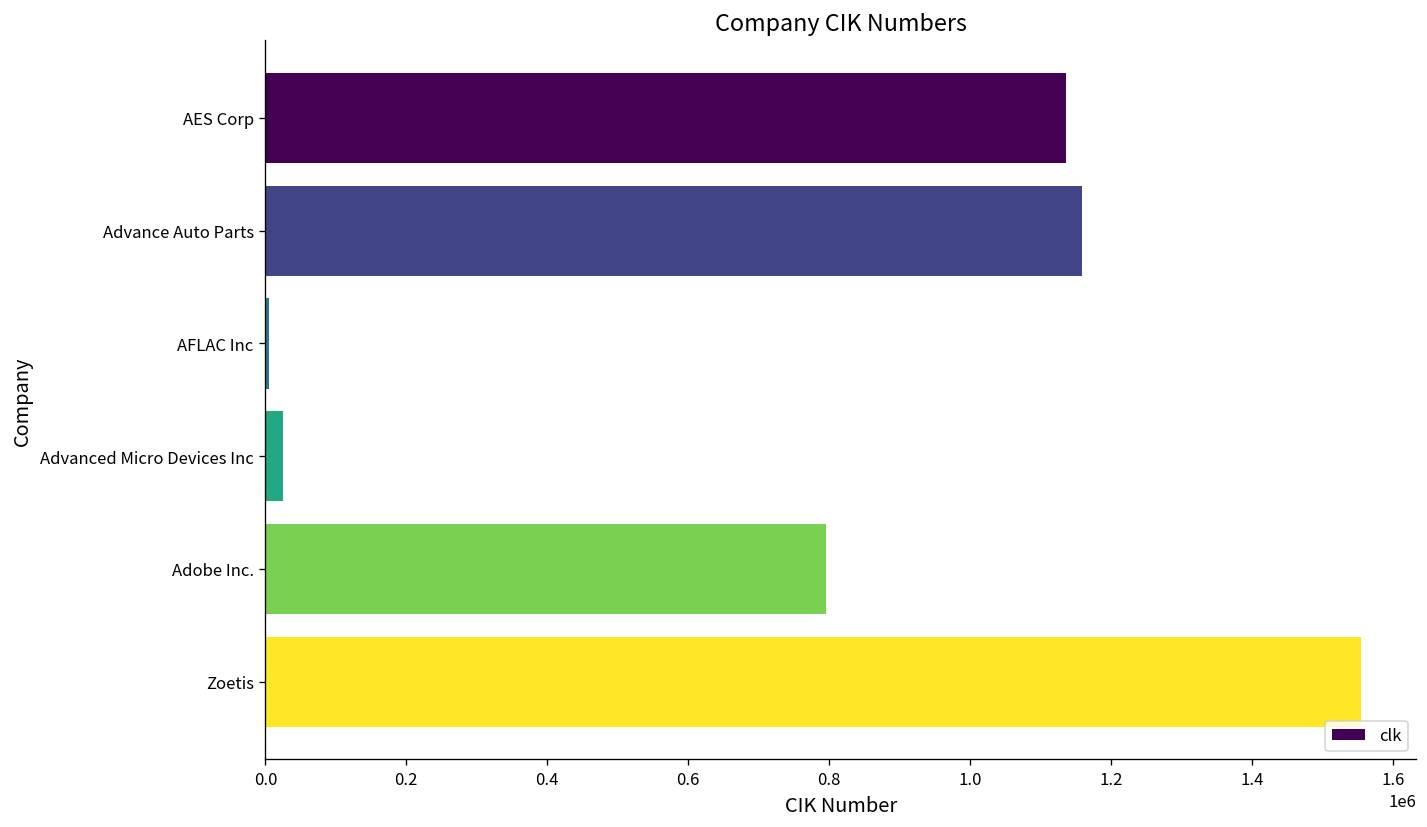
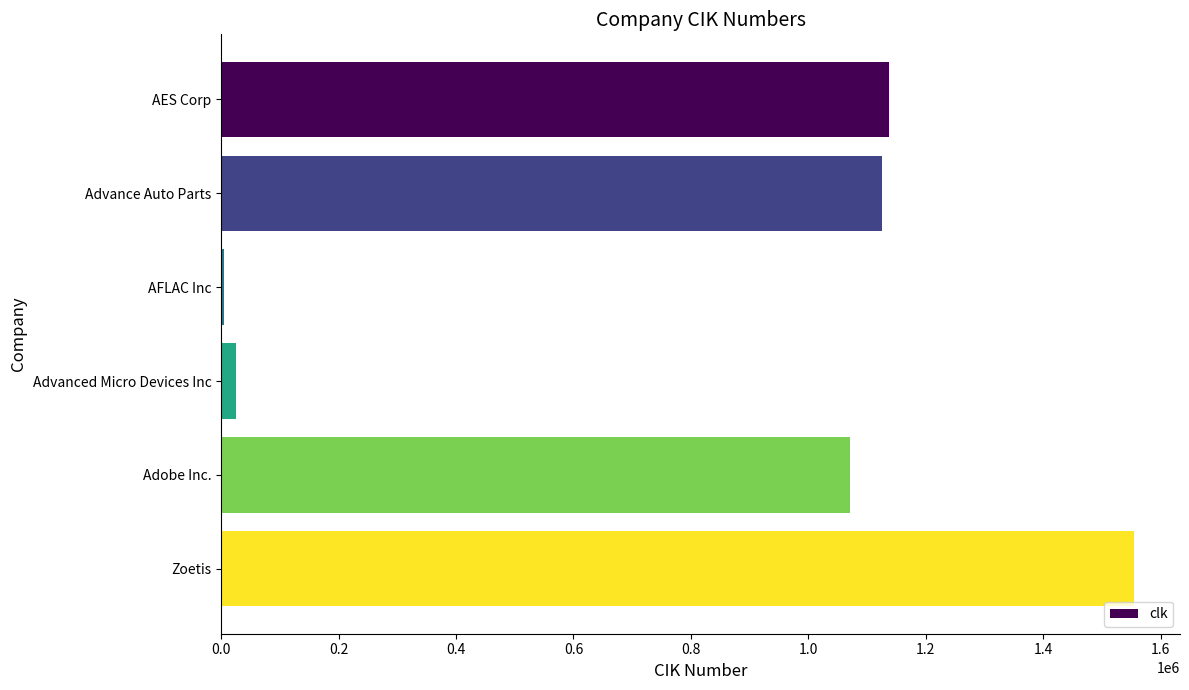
  {
    "AES Corp": 1140000,
-   "Advance Auto Parts": 1160000,
+   "Advance Auto Parts": 1120000,
    "AFLAC Inc": 0,
    "Advanced Micro Devices Inc": 30000,
-   "Adobe Inc.": 800000,
+   "Adobe Inc.": 1070000,
    "Zoetis": 1560000
  }
